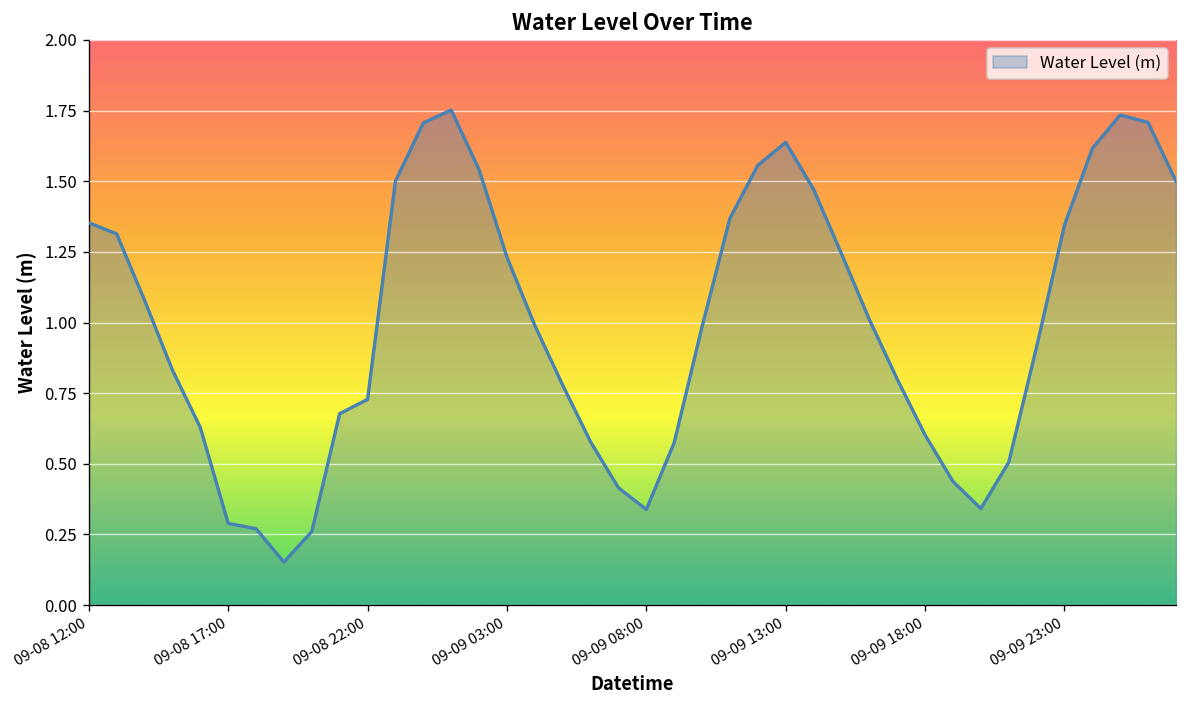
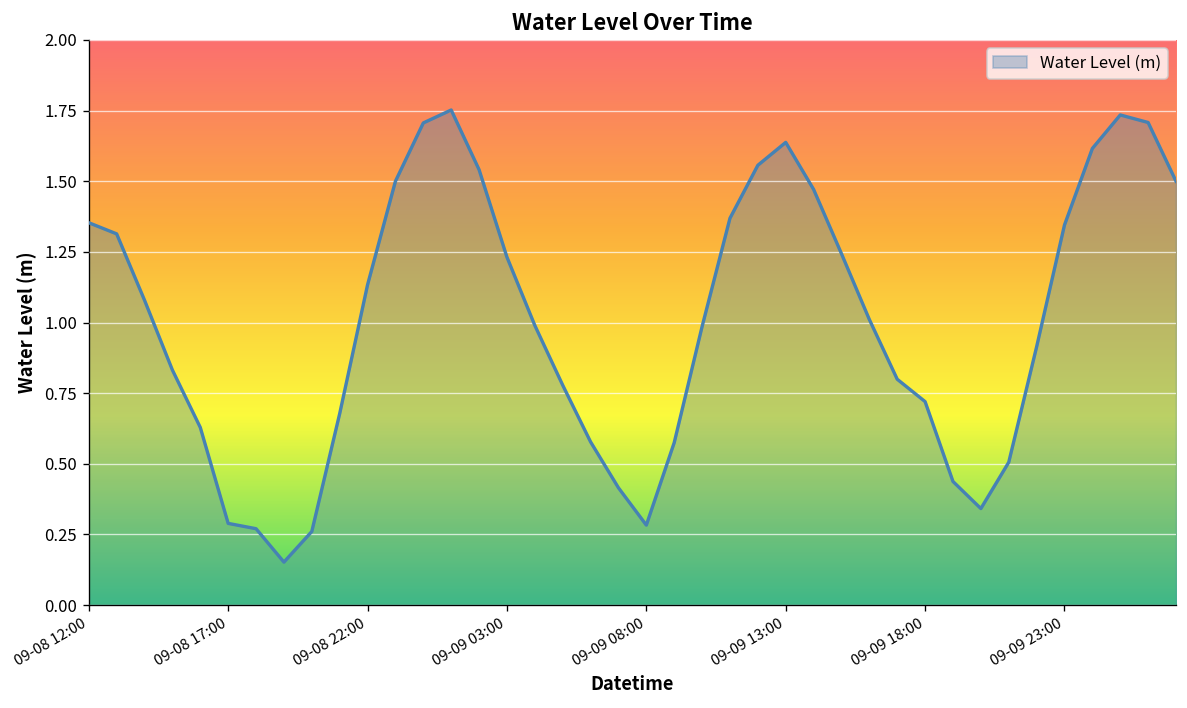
  {
    "09-08 12:00": 1.35,
    "09-08 17:00": 0.29,
-   "09-08 22:00": 0.73,
+   "09-08 22:00": 1.13,
    "09-09 03:00": 1.23,
-   "09-09 08:00": 0.34,
+   "09-09 08:00": 0.28,
    "09-09 13:00": 1.64,
-   "09-09 18:00": 0.60,
+   "09-09 18:00": 0.72,
    "09-09 23:00": 1.35
  }
